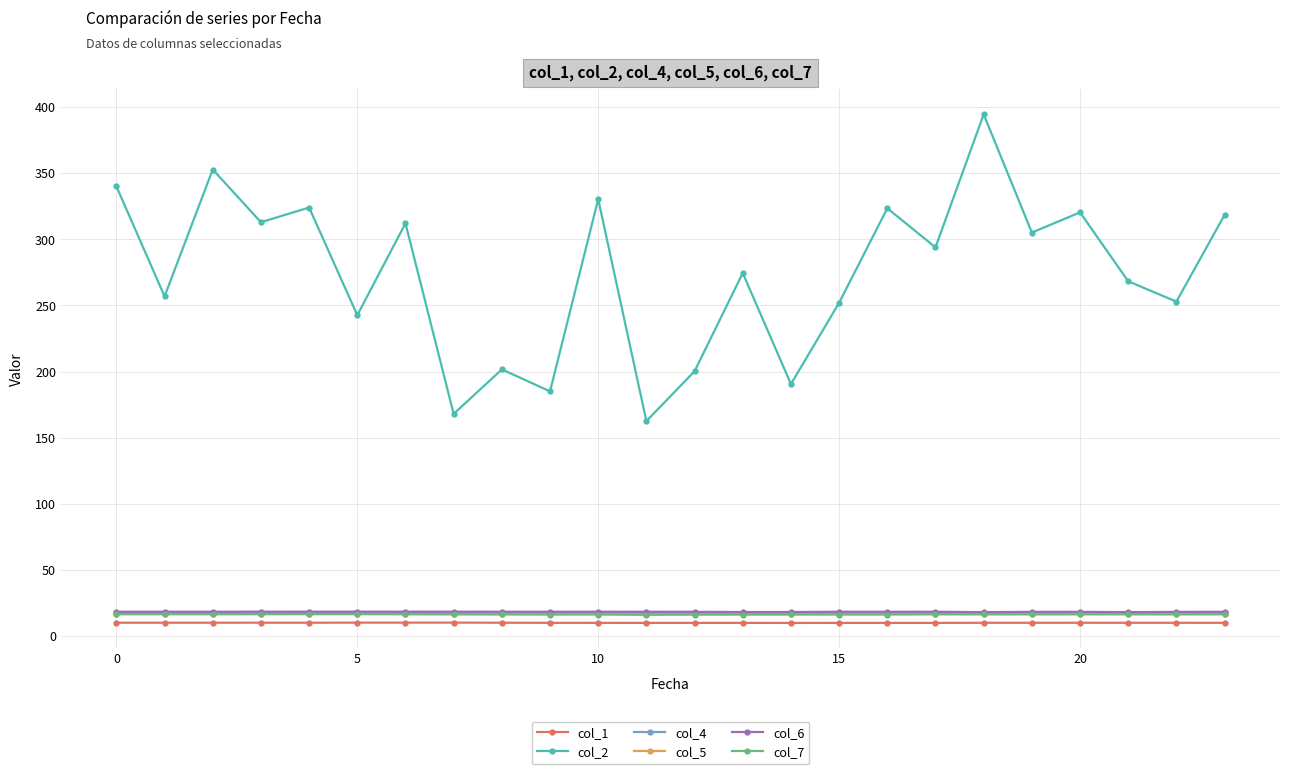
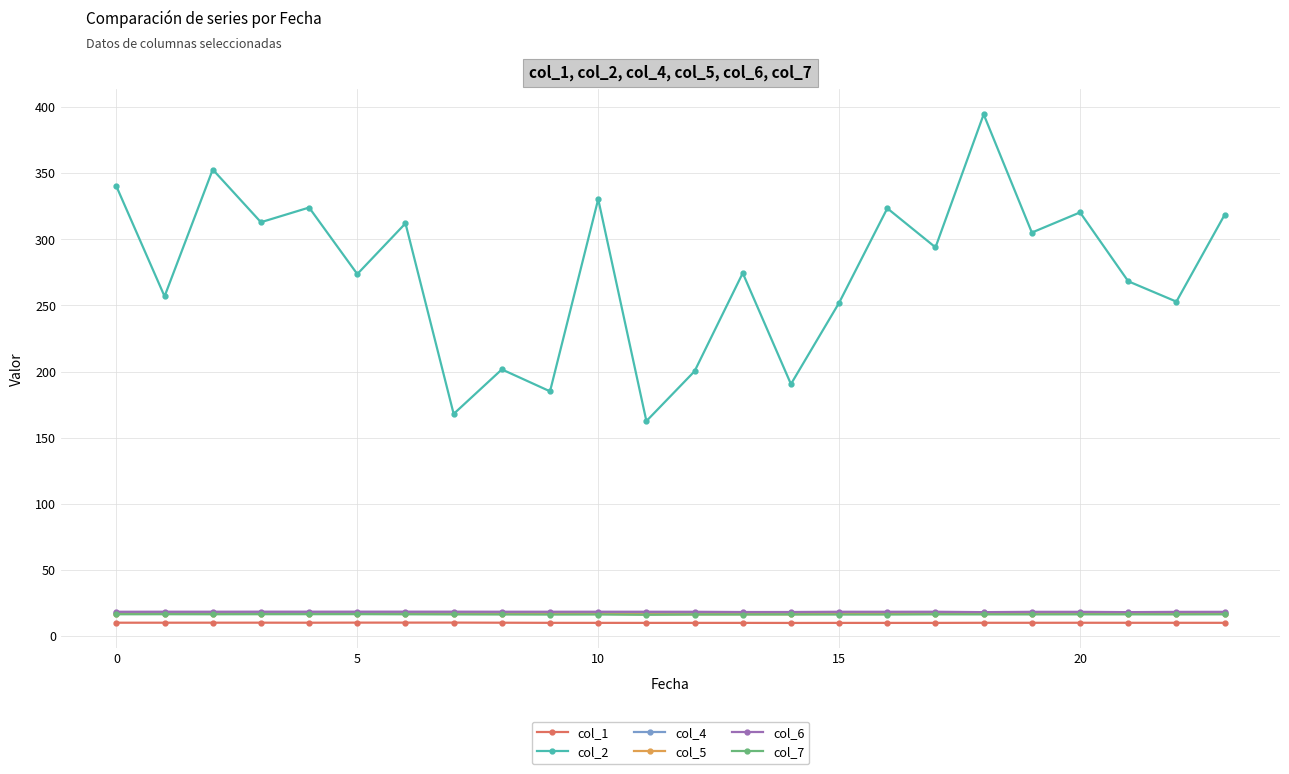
  {
    "col_2": {
      "0": 340,
-     "5": 243,
+     "5": 274,
      "10": 330,
      "15": 252,
      "20": 320
    }
  }
